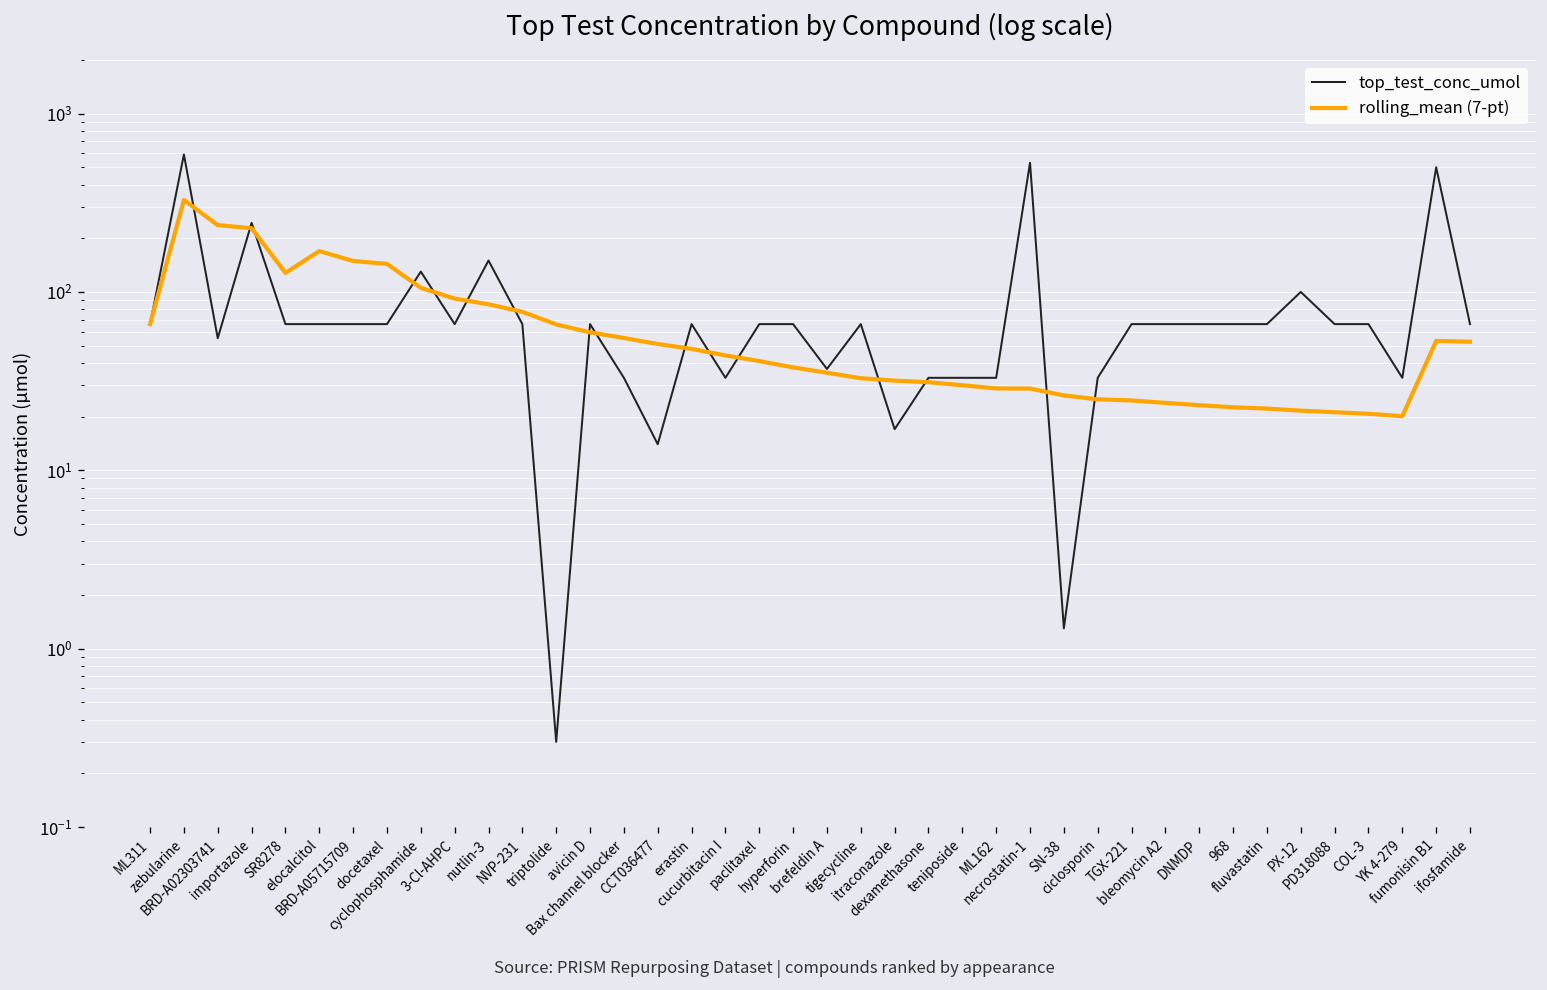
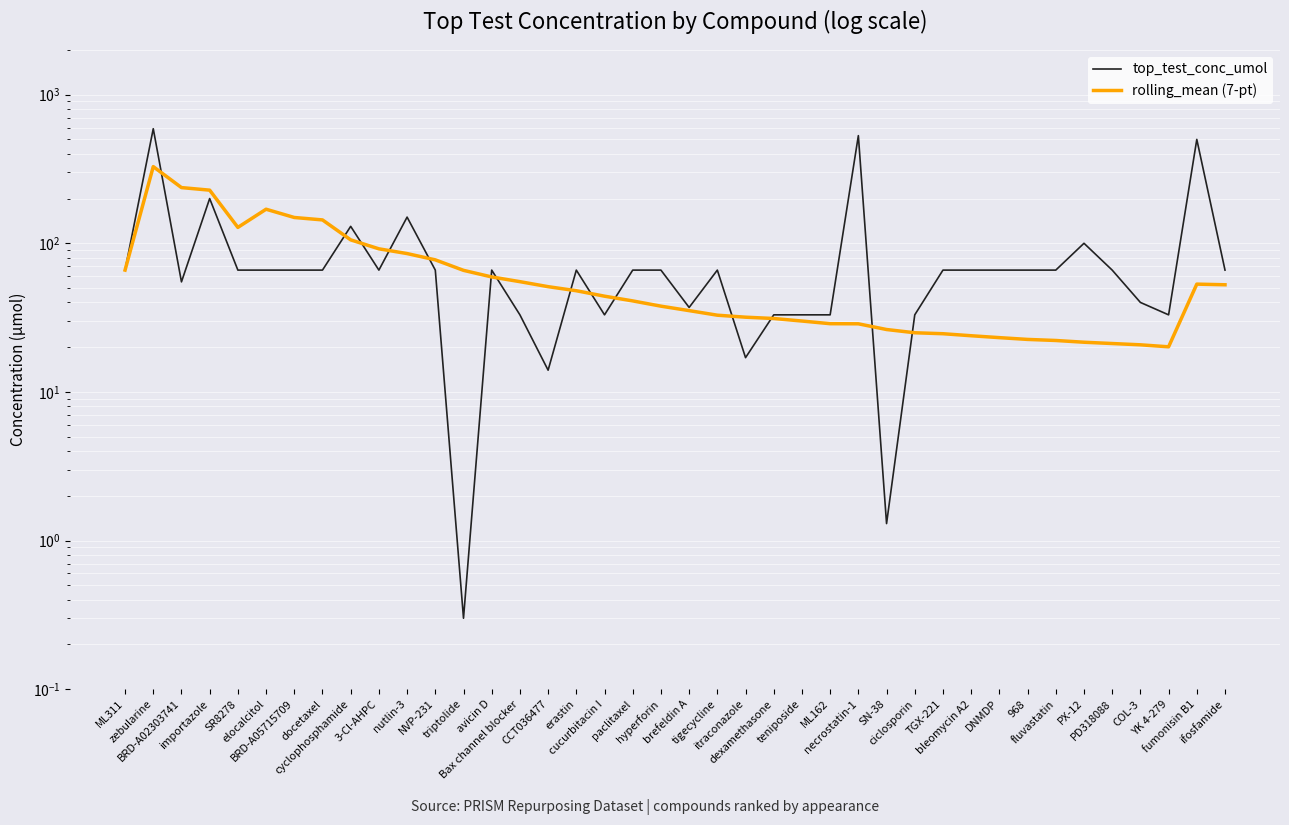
  {
    "top_test_conc_umol": {
      "zebularine": 590,
      "BRD-A02303741": 55,
-     "importazole": 240,
+     "importazole": 200,
      "SR8278": 70,
      "elocalcitol": 70,
      "BRD-A05715709": 70,
      "docetaxel": 70,
      "cyclophosphamide": 130,
      "3-Cl-AHPC": 70,
      "nutlin-3": 150,
      "NVP-231": 70,
      "triptolide": 0.30,
      "avicin D": 70,
      "Bax channel blocker": 33,
      "CCT036477": 14,
      "erastin": 70,
      "cucurbitacin I": 33,
      "paclitaxel": 70,
      "hyperforin": 70,
      "brefeldin A": 37,
      "tigecycline": 70,
      "itraconazole": 17,
      "dexamethasone": 33,
      "teniposide": 33,
      "ML162": 33,
      "necrostatin-1": 530,
      "SN-38": 1.3,
      "ciclosporin": 33,
      "TGX-221": 70,
      "bleomycin A2": 70,
      "DNMDP": 70,
      "968": 70,
      "fluvastatin": 70,
      "PX-12": 100,
      "PD318088": 70,
-     "COL-3": 70,
+     "COL-3": 40,
      "YK 4-279": 33,
      "fumonisin B1": 500,
      "ifosfamide": 70
    },
    "rolling_mean (7-pt)": {
      "zebularine": 330,
      "BRD-A02303741": 240,
      "importazole": 230,
      "SR8278": 130,
      "elocalcitol": 170,
      "BRD-A05715709": 150,
      "docetaxel": 140,
      "cyclophosphamide": 110,
      "3-Cl-AHPC": 90,
      "nutlin-3": 90,
      "NVP-231": 80,
      "triptolide": 70,
      "avicin D": 59,
      "Bax channel blocker": 55,
      "CCT036477": 51,
      "erastin": 48,
      "cucurbitacin I": 44,
      "paclitaxel": 41,
      "hyperforin": 38,
      "brefeldin A": 35,
      "tigecycline": 33,
      "itraconazole": 32,
      "dexamethasone": 31,
      "teniposide": 30,
      "ML162": 29,
      "necrostatin-1": 29,
      "SN-38": 26,
      "ciclosporin": 25,
      "TGX-221": 25,
      "bleomycin A2": 24,
      "DNMDP": 23,
      "968": 23,
      "fluvastatin": 22,
      "PX-12": 22,
      "PD318088": 21,
      "COL-3": 21,
      "YK 4-279": 20,
      "fumonisin B1": 53,
      "ifosfamide": 53
    }
  }
